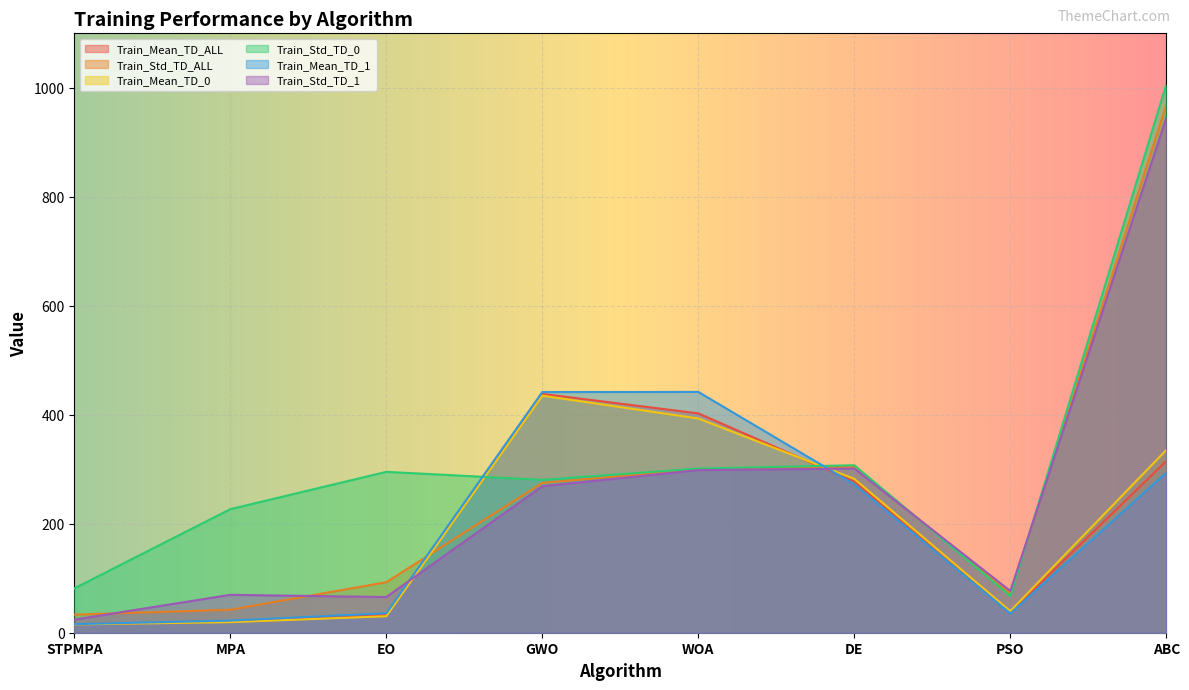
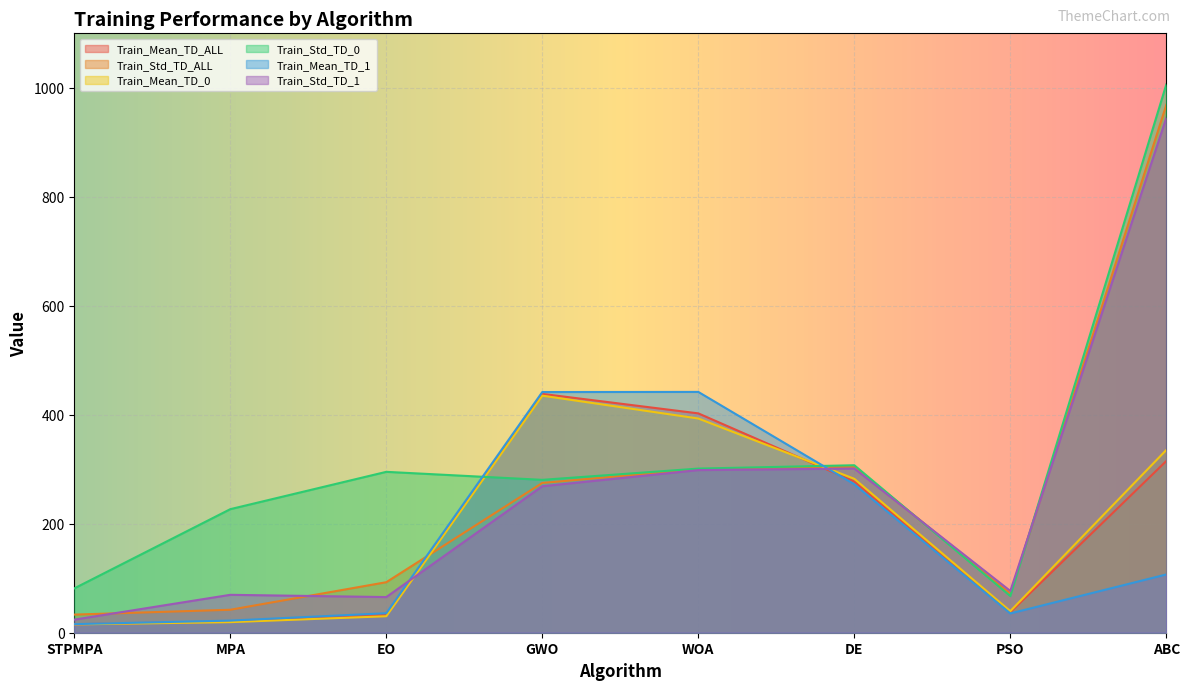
  {
    "Train_Std_TD_0": {
      "STPMPA": 80,
      "MPA": 230,
      "EO": 300,
      "GWO": 280,
      "PSO": 70,
      "ABC": 1010
    },
    "Train_Mean_TD_1": {
      "WOA": 440,
      "DE": 270,
-     "ABC": 290
+     "ABC": 110
    },
    "Train_Std_TD_1": {
      "STPMPA": 20,
      "MPA": 70,
      "EO": 70,
      "GWO": 270,
      "ABC": 950
    }
  }
